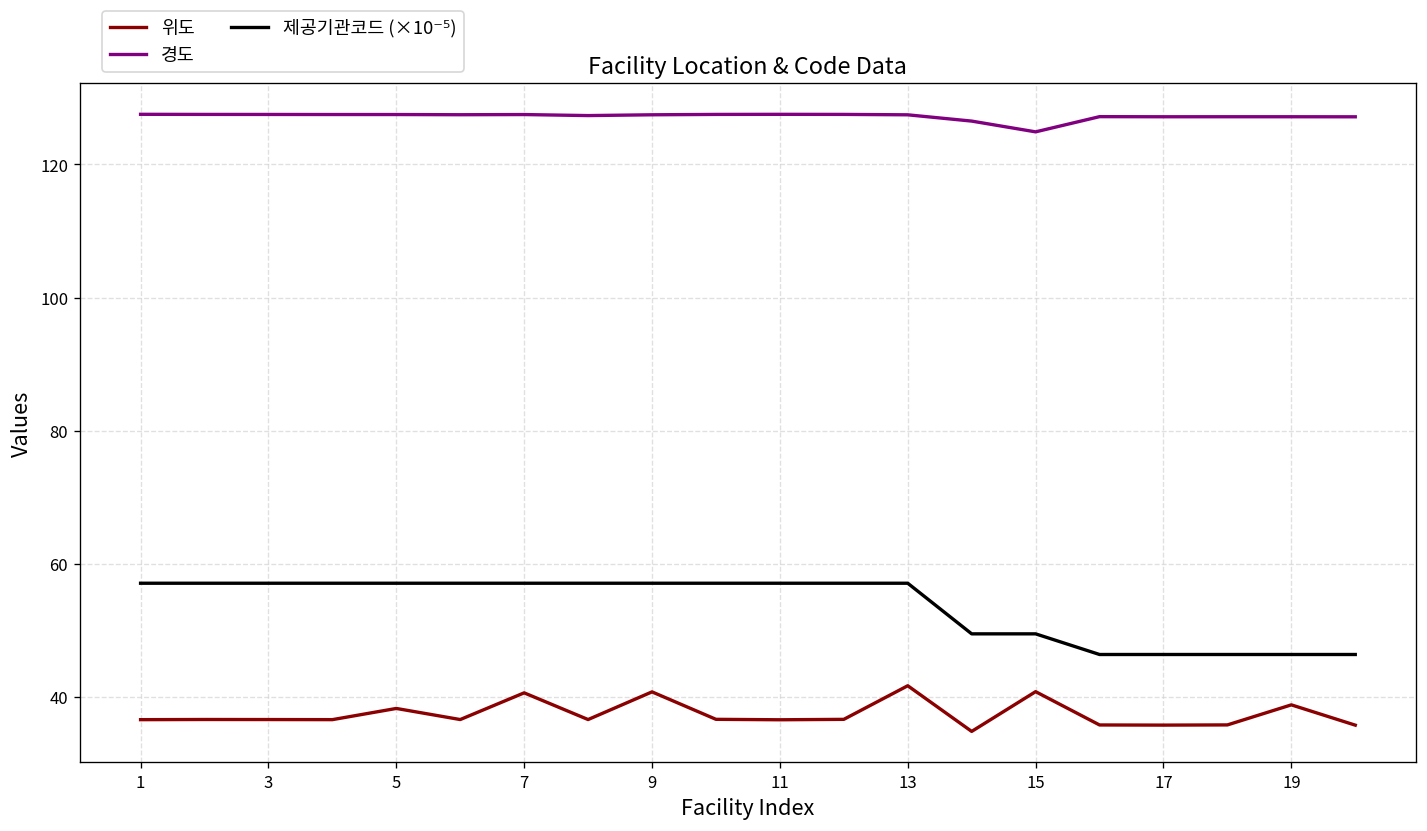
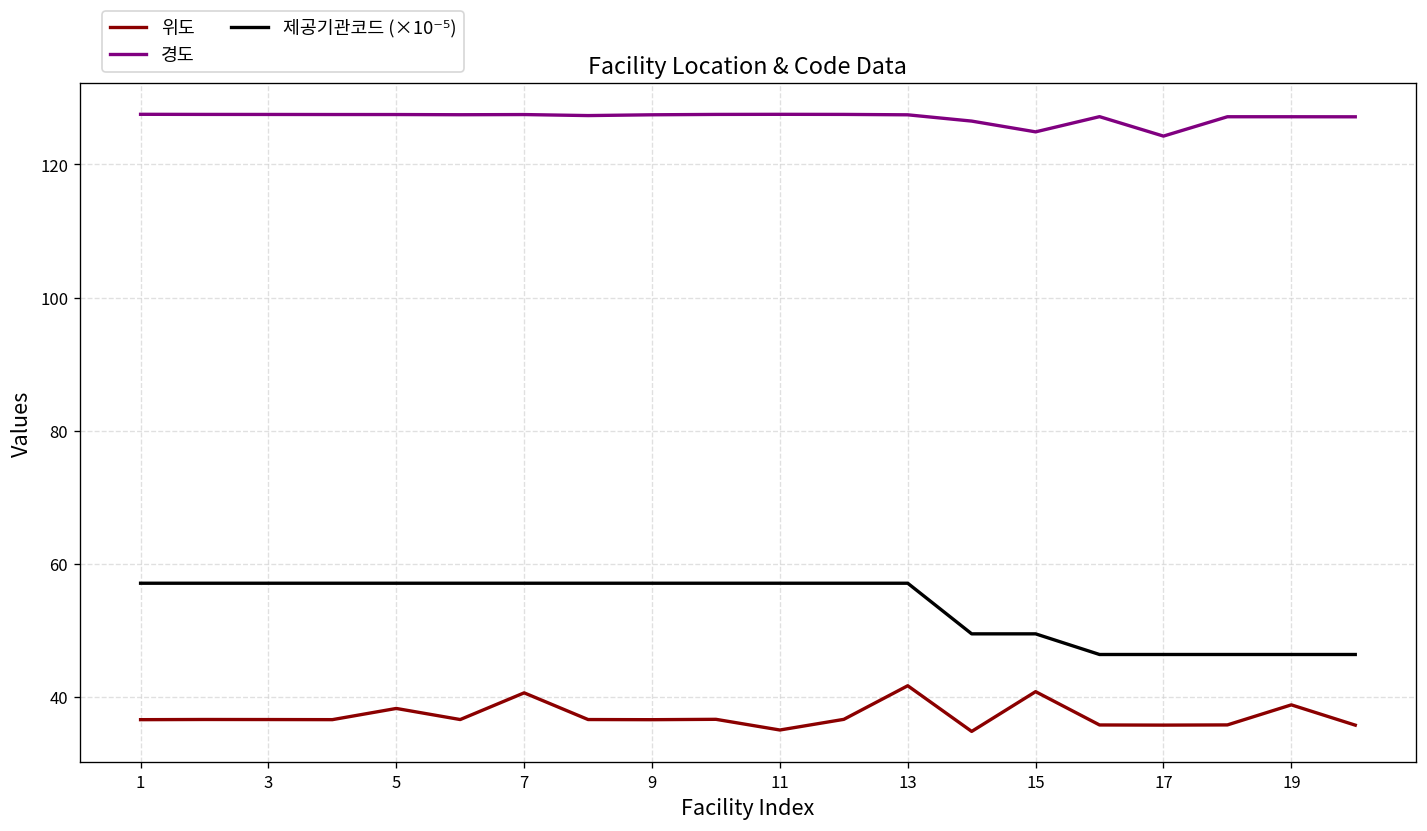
  {
    "위도": {
      "1": 37,
      "3": 37,
      "5": 38,
      "7": 41,
-     "9": 41,
-     "11": 37,
+     "9": 37,
+     "11": 35,
      "13": 42,
      "15": 41,
      "17": 36,
      "19": 39
    },
    "경도": {
      "1": 128,
      "3": 127,
      "5": 127,
      "7": 127,
      "9": 127,
      "11": 128,
      "13": 127,
      "15": 125,
-     "17": 127,
+     "17": 124,
      "19": 127
    },
    "제공기관코드 (×10⁻⁵)": {
      "1": 57,
      "3": 57,
      "5": 57,
      "7": 57,
      "9": 57,
      "11": 57,
      "13": 57,
      "15": 50,
      "17": 46,
      "19": 46
    }
  }
